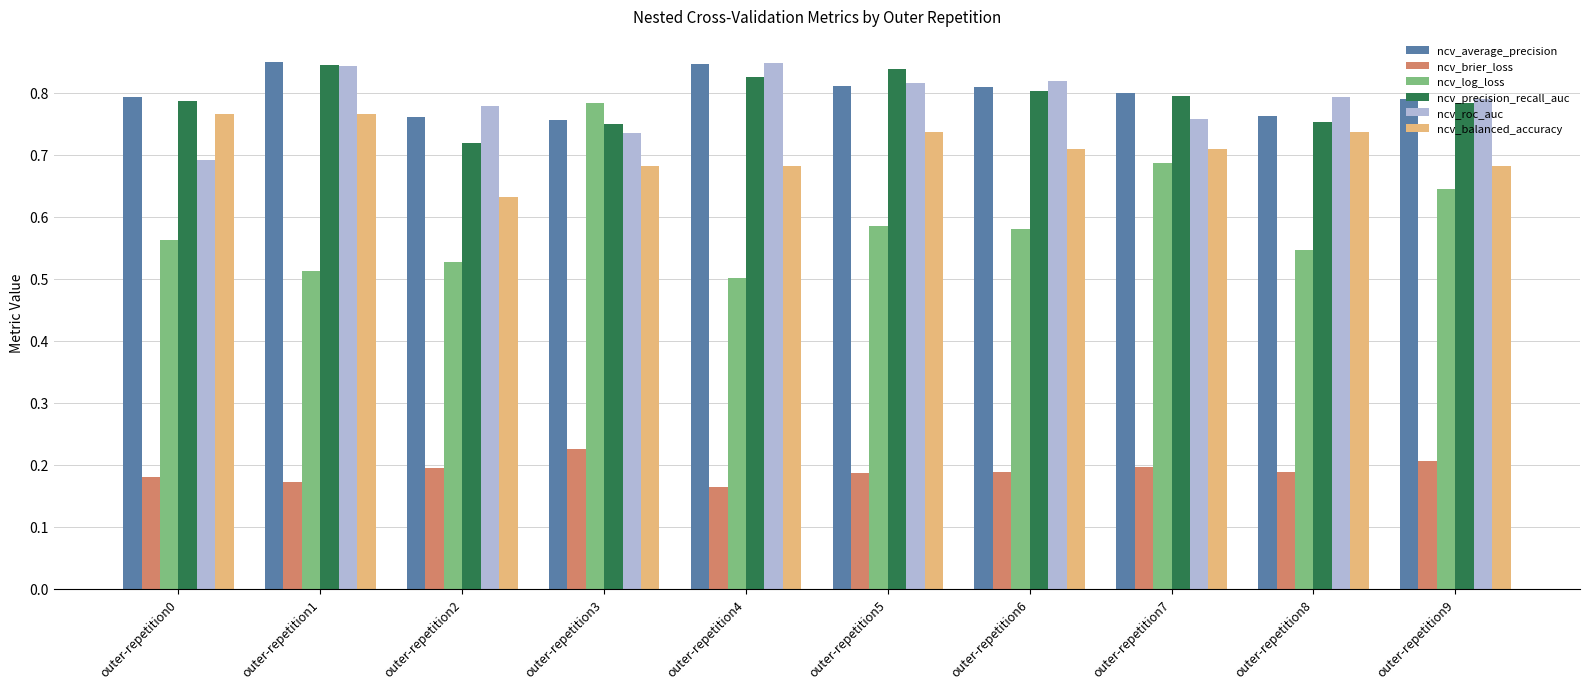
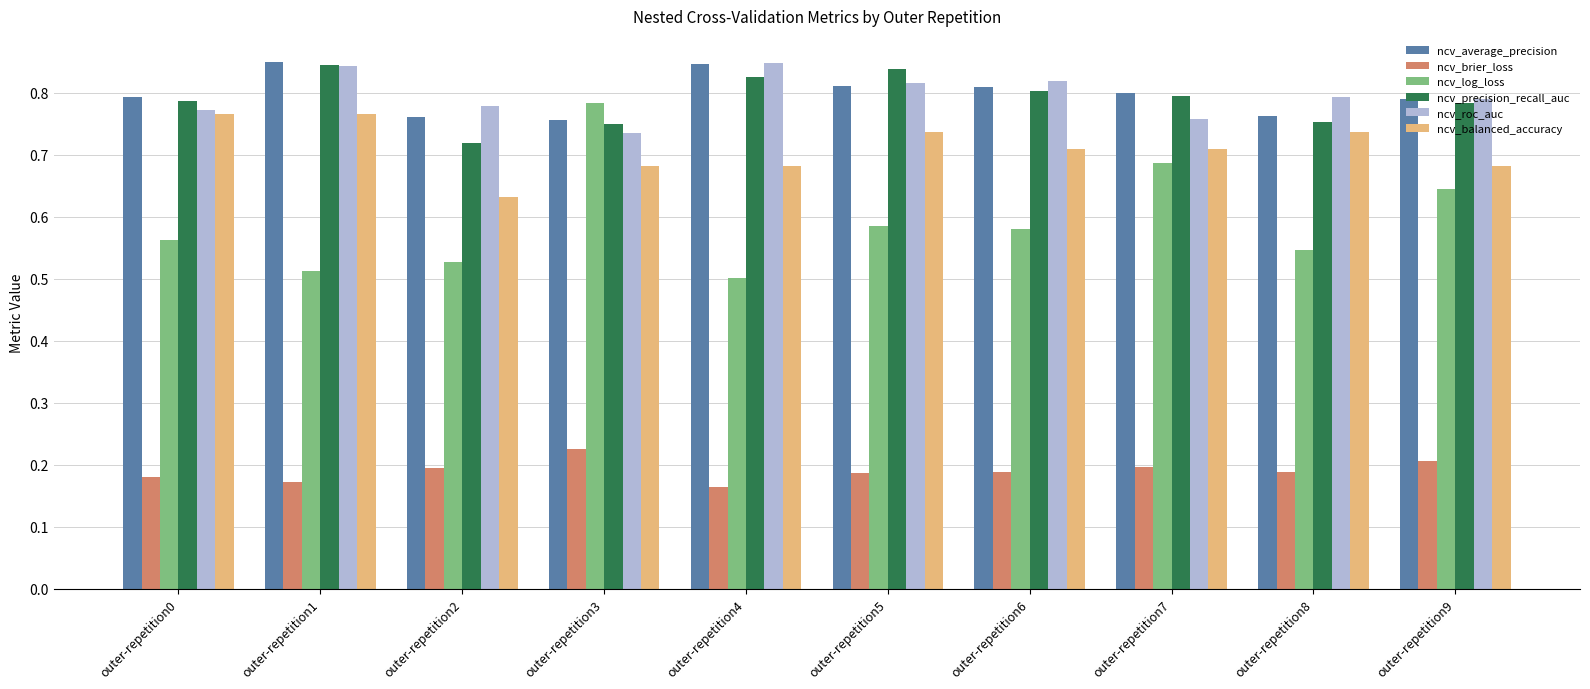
  {
    "ncv_average_precision": {
      "outer-repetition0": 0.79,
      "outer-repetition1": 0.85,
      "outer-repetition2": 0.76,
      "outer-repetition3": 0.76,
      "outer-repetition4": 0.85,
      "outer-repetition5": 0.81,
      "outer-repetition6": 0.81,
      "outer-repetition7": 0.80,
      "outer-repetition8": 0.76,
      "outer-repetition9": 0.79
    },
    "ncv_log_loss": {
      "outer-repetition0": 0.56,
      "outer-repetition1": 0.51,
      "outer-repetition2": 0.53,
      "outer-repetition3": 0.78,
      "outer-repetition4": 0.50,
      "outer-repetition5": 0.59,
      "outer-repetition6": 0.58,
      "outer-repetition7": 0.69,
      "outer-repetition8": 0.55,
      "outer-repetition9": 0.64
    },
    "ncv_precision_recall_auc": {
      "outer-repetition0": 0.79,
      "outer-repetition1": 0.85,
      "outer-repetition2": 0.72,
      "outer-repetition3": 0.75,
      "outer-repetition4": 0.83,
      "outer-repetition5": 0.84,
      "outer-repetition6": 0.80,
      "outer-repetition7": 0.79,
      "outer-repetition8": 0.75,
      "outer-repetition9": 0.78
    },
    "ncv_roc_auc": {
-     "outer-repetition0": 0.69,
+     "outer-repetition0": 0.77,
      "outer-repetition1": 0.84,
      "outer-repetition2": 0.78,
      "outer-repetition3": 0.73,
      "outer-repetition4": 0.85,
      "outer-repetition5": 0.82,
      "outer-repetition6": 0.82,
      "outer-repetition7": 0.76,
      "outer-repetition8": 0.79,
      "outer-repetition9": 0.79
    }
  }
